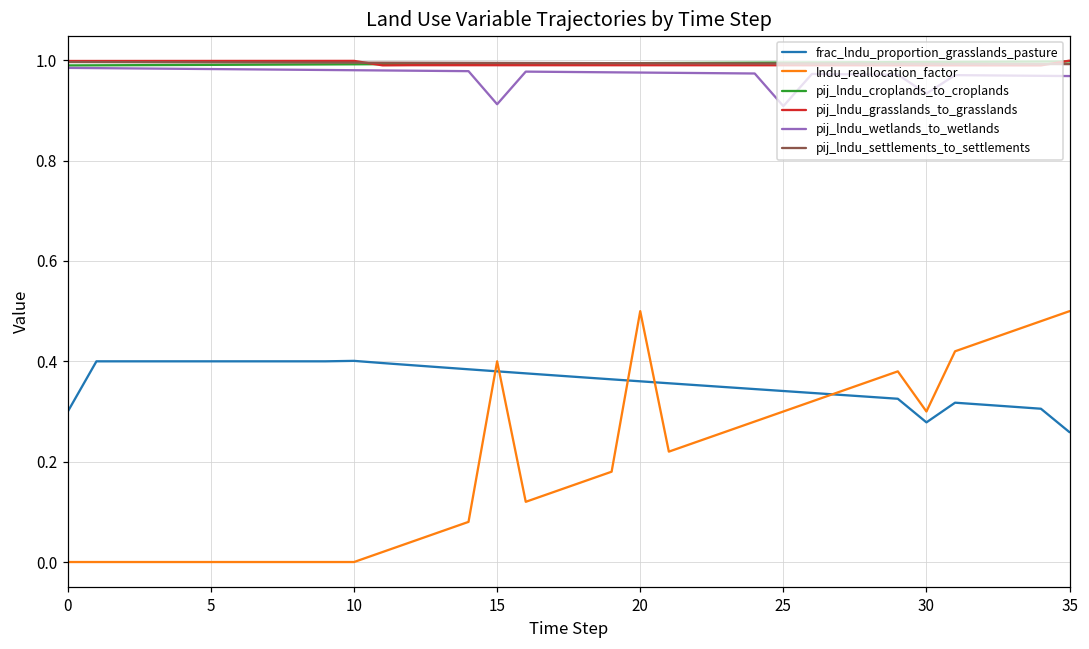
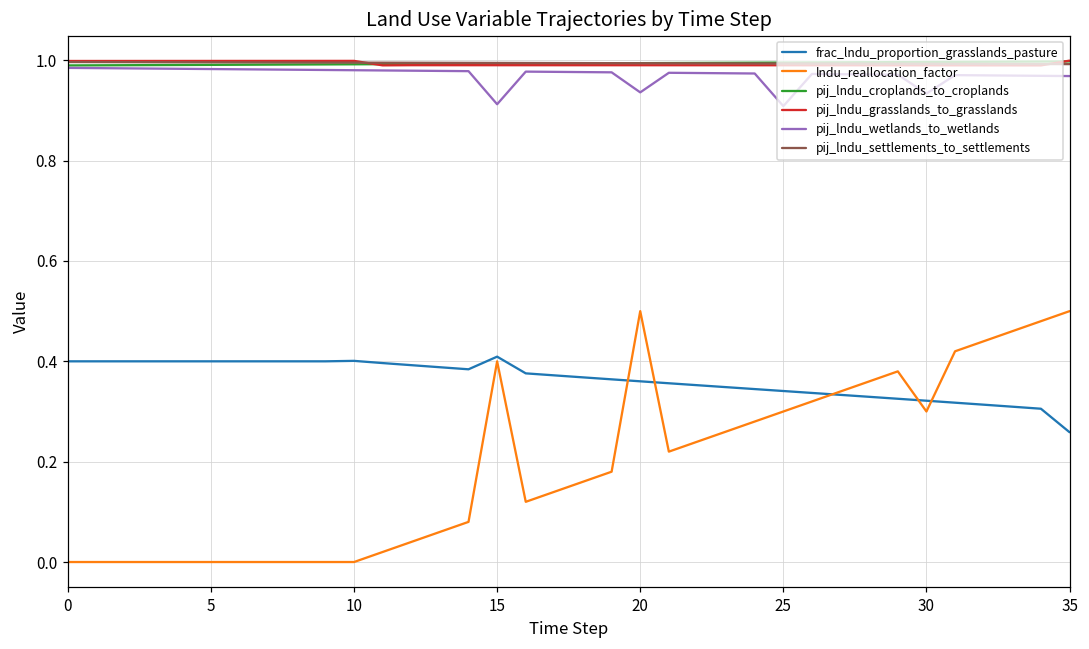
  {
    "frac_lndu_proportion_grasslands_pasture": {
-     "0": 0.3,
+     "0": 0.4,
      "5": 0.40,
      "10": 0.40,
-     "15": 0.38,
+     "15": 0.41,
      "20": 0.36,
      "25": 0.34,
-     "30": 0.28,
+     "30": 0.32,
      "35": 0.26
    },
    "lndu_reallocation_factor": {
      "0": 0.00,
      "5": 0.00,
      "10": 0.00,
      "15": 0.40,
      "20": 0.50,
      "25": 0.30,
      "30": 0.30,
      "35": 0.50
    },
    "pij_lndu_wetlands_to_wetlands": {
      "5": 0.98,
      "10": 0.98,
      "15": 0.91,
-     "20": 0.98,
+     "20": 0.94,
      "35": 0.97
    }
  }
